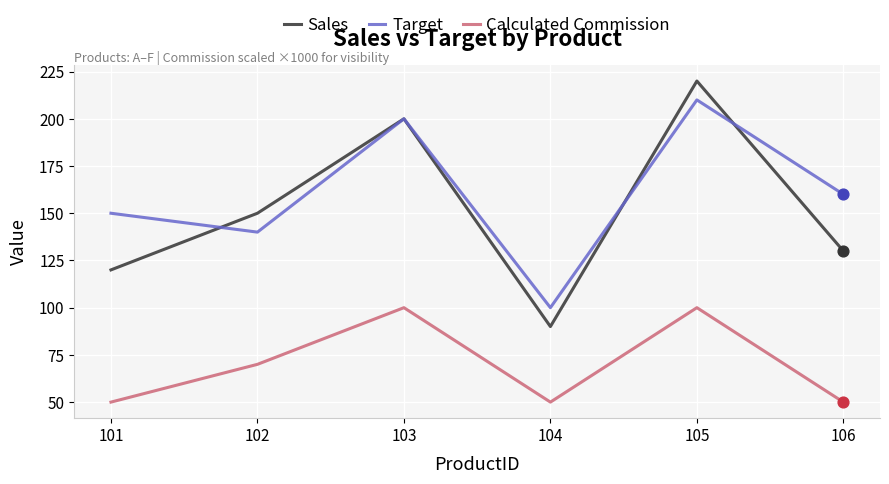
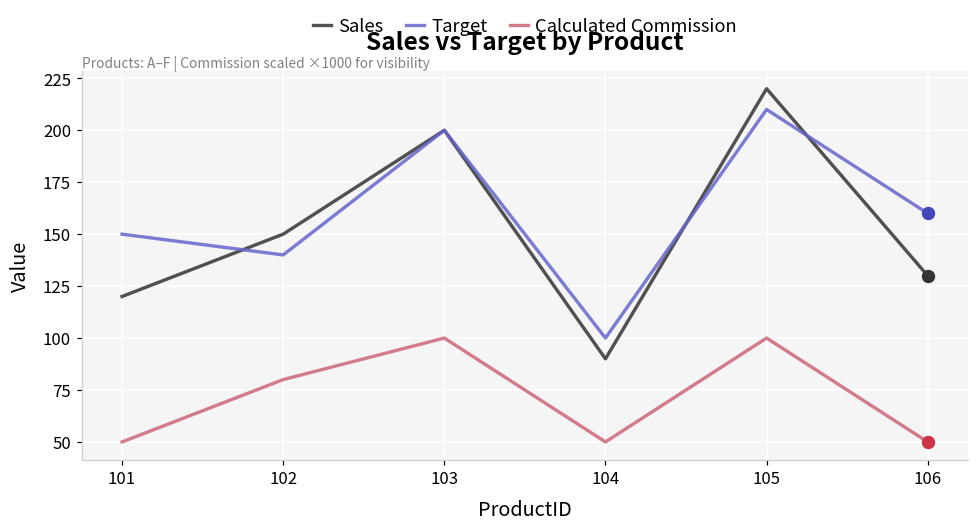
  {
    "Calculated Commission": {
      "101": 50,
-     "102": 70,
+     "102": 80,
      "103": 100,
      "104": 50,
      "105": 100
    }
  }
